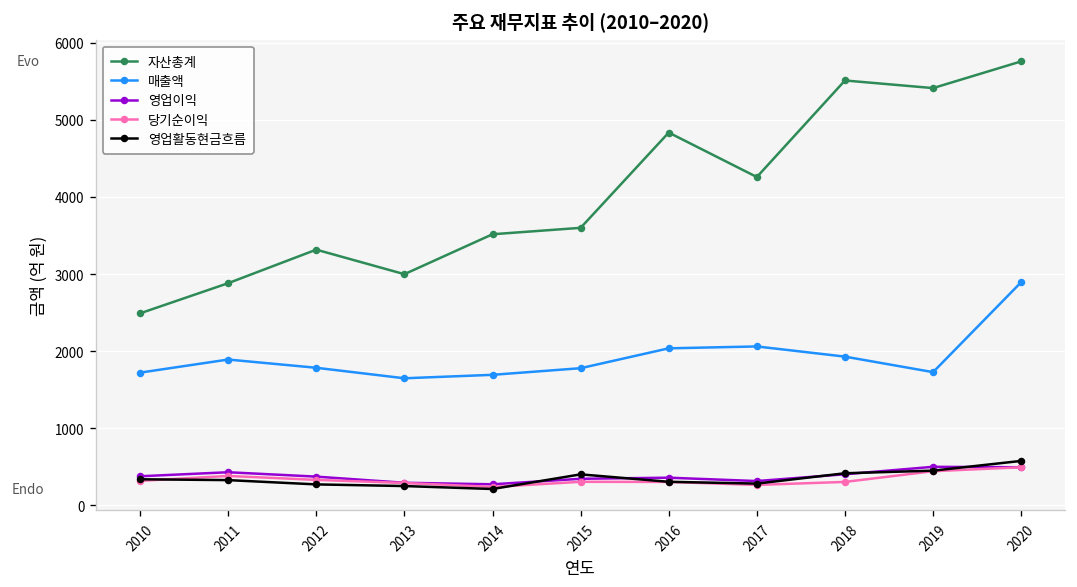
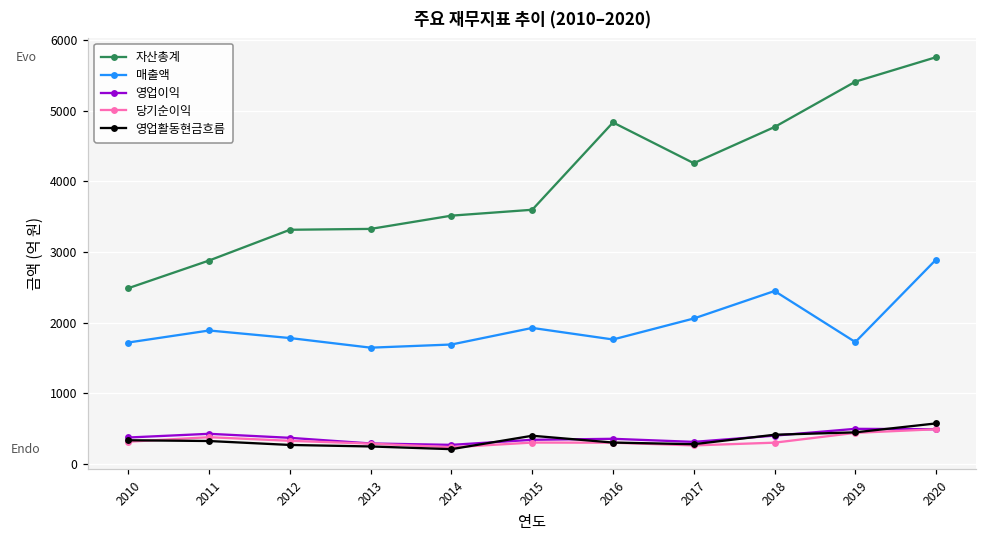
  {
    "자산총계": {
      "2010": 2500,
      "2011": 2900,
      "2012": 3300,
-     "2013": 3000,
+     "2013": 3300,
      "2014": 3500,
      "2015": 3600,
      "2016": 4800,
      "2017": 4300,
-     "2018": 5500,
+     "2018": 4800,
      "2019": 5400,
      "2020": 5800
    },
    "매출액": {
      "2010": 1700,
      "2011": 1900,
      "2012": 1800,
      "2013": 1600,
      "2014": 1700,
-     "2015": 1800,
-     "2016": 2000,
+     "2015": 1900,
+     "2016": 1800,
      "2017": 2100,
-     "2018": 1900,
+     "2018": 2400,
      "2019": 1700,
      "2020": 2900
    },
    "영업이익": {
      "2011": 400,
      "2012": 400,
      "2016": 400,
      "2019": 500
    },
    "당기순이익": {
      "2011": 400,
      "2012": 300,
      "2018": 300
    },
    "영업활동현금흐름": {
      "2011": 300,
      "2012": 300,
      "2013": 200,
      "2015": 400,
      "2020": 600
    }
  }
